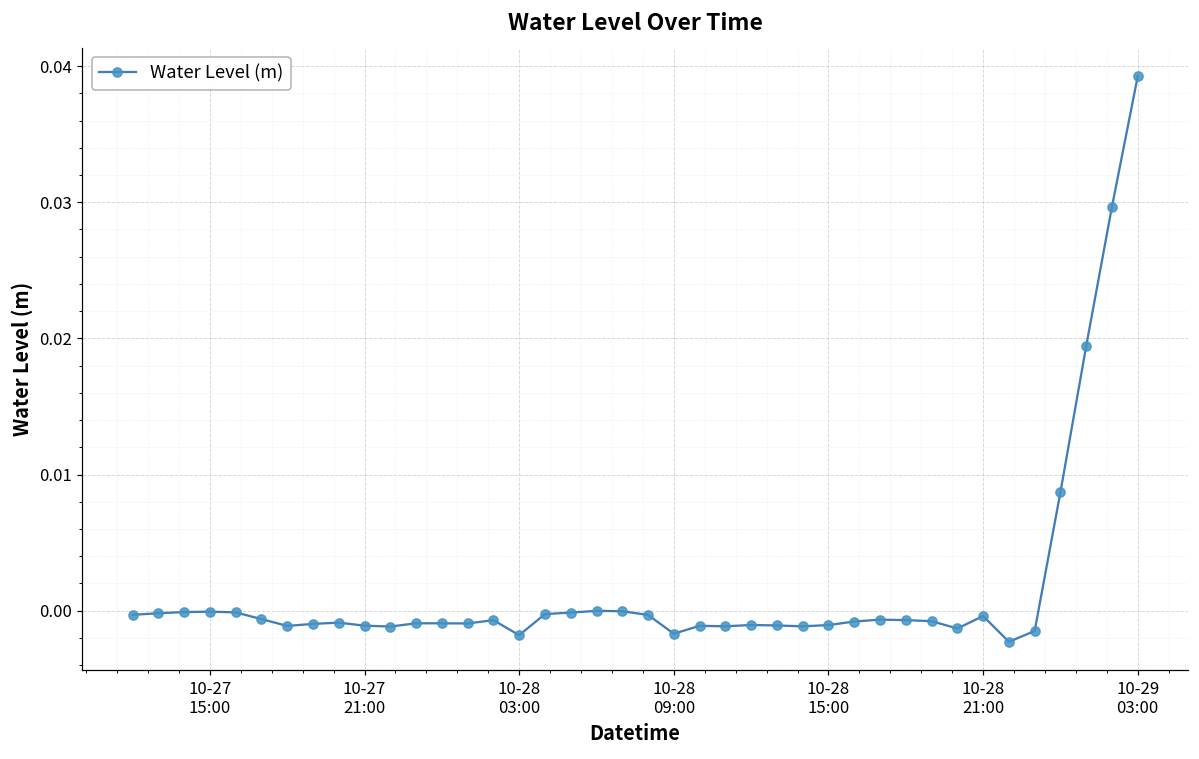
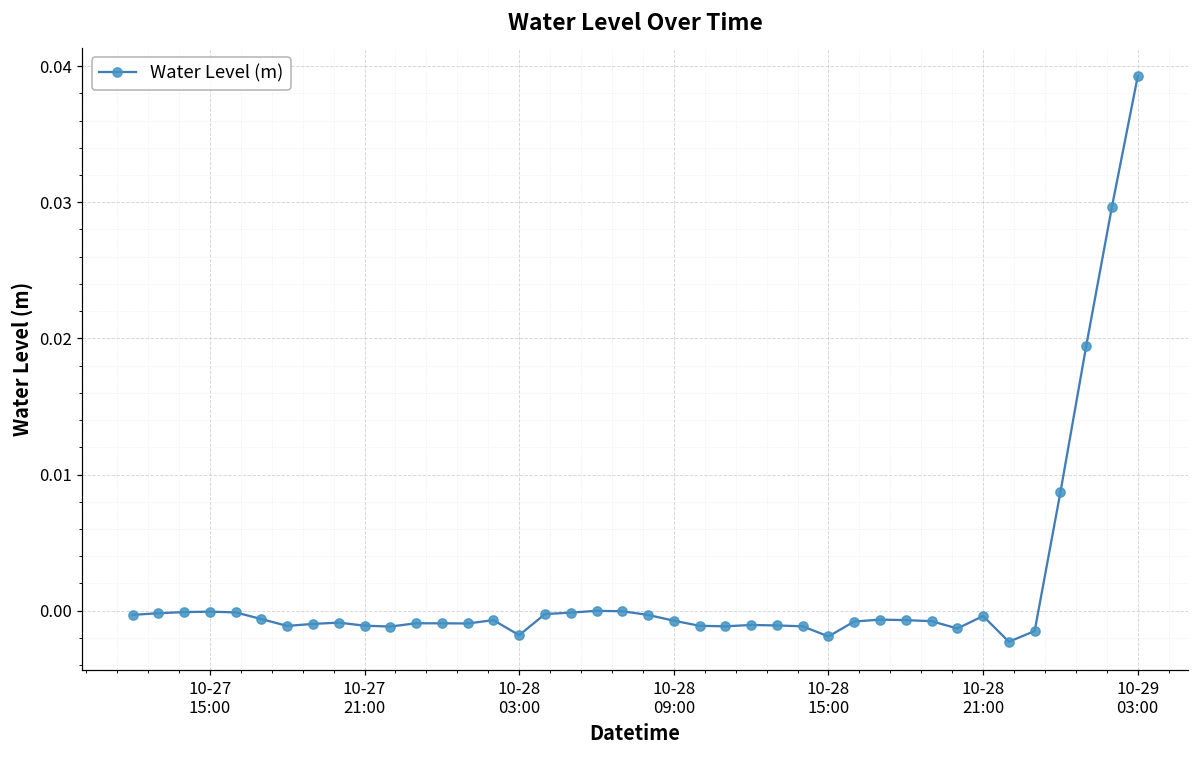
  {
    "10-27 15:00": -0.0001,
    "10-27 21:00": -0.0011,
    "10-28 03:00": -0.0018,
-   "10-28 09:00": -0.0017,
-   "10-28 15:00": -0.0011,
+   "10-28 09:00": -0.0007,
+   "10-28 15:00": -0.0019,
    "10-28 21:00": -0.0004,
    "10-29 03:00": 0.0393
  }
